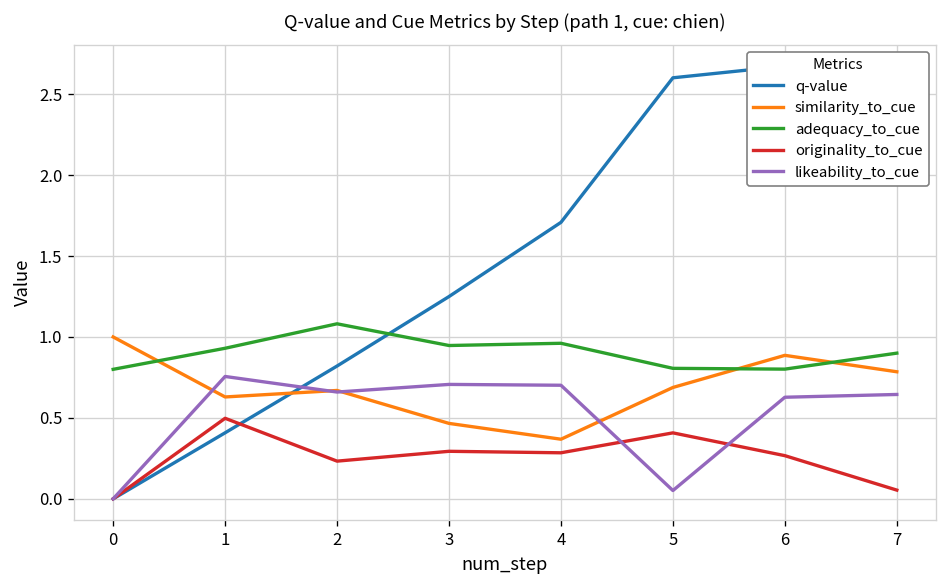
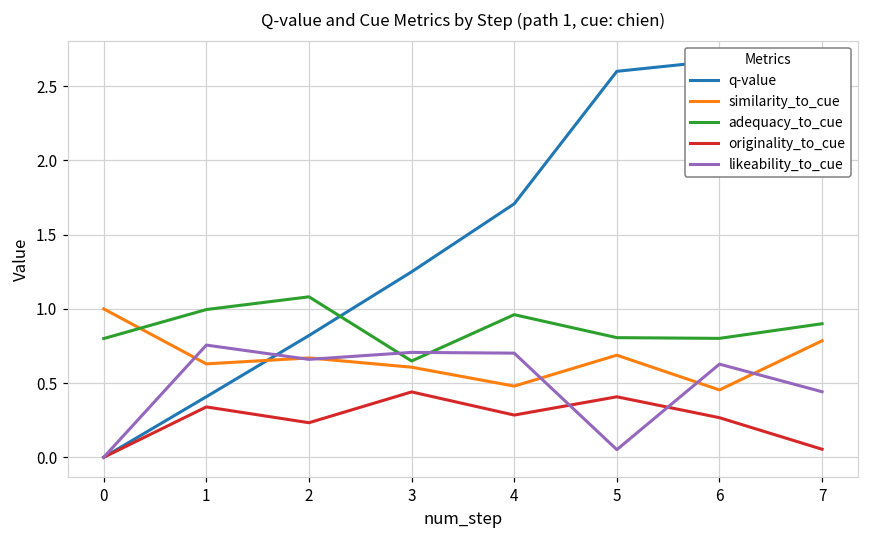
  {
    "q-value": {
      "1": 0.41,
      "2": 0.82,
      "3": 1.25,
      "4": 1.71,
      "5": 2.60
    },
    "similarity_to_cue": {
      "0": 1.00,
      "1": 0.63,
-     "3": 0.47,
-     "4": 0.37,
+     "3": 0.61,
+     "4": 0.48,
      "5": 0.69,
-     "6": 0.89,
+     "6": 0.45,
      "7": 0.78
    },
    "adequacy_to_cue": {
      "0": 0.80,
-     "1": 0.93,
+     "1": 1.00,
      "2": 1.08,
-     "3": 0.95,
+     "3": 0.65,
      "4": 0.96,
      "5": 0.81,
      "6": 0.80,
      "7": 0.90
    },
    "originality_to_cue": {
-     "1": 0.50,
+     "1": 0.34,
      "2": 0.23,
-     "3": 0.29,
+     "3": 0.44,
      "4": 0.28,
      "5": 0.41,
      "6": 0.27,
      "7": 0.05
    },
    "likeability_to_cue": {
      "1": 0.76,
      "3": 0.71,
      "4": 0.70,
      "5": 0.05,
      "6": 0.63,
-     "7": 0.64
+     "7": 0.44
    }
  }
